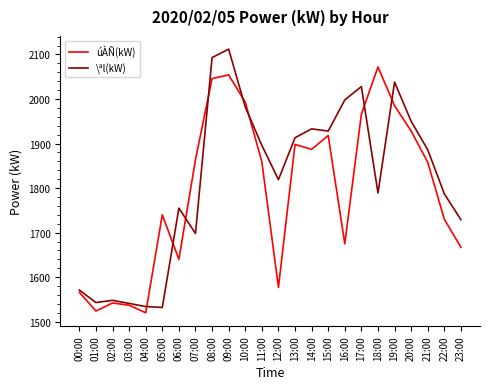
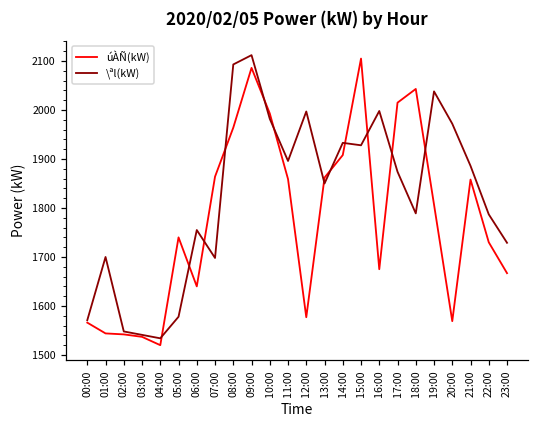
  {
    "úÀÑ(kW)": {
-     "01:00": 1520,
+     "01:00": 1540,
      "02:00": 1540,
      "04:00": 1520,
      "05:00": 1740,
      "06:00": 1640,
      "07:00": 1860,
-     "08:00": 2050,
-     "09:00": 2050,
+     "08:00": 1960,
+     "09:00": 2090,
      "10:00": 1990,
      "11:00": 1860,
      "12:00": 1580,
-     "13:00": 1900,
-     "14:00": 1890,
-     "15:00": 1920,
+     "13:00": 1860,
+     "14:00": 1910,
+     "15:00": 2110,
      "16:00": 1680,
-     "17:00": 1970,
-     "18:00": 2070,
-     "19:00": 1990,
-     "20:00": 1930,
+     "17:00": 2020,
+     "18:00": 2040,
+     "19:00": 1810,
+     "20:00": 1570,
      "21:00": 1860,
      "22:00": 1730,
      "23:00": 1670
    },
    "\\ªl(kW)": {
-     "01:00": 1540,
+     "01:00": 1700,
      "02:00": 1550,
      "04:00": 1530,
-     "05:00": 1530,
+     "05:00": 1580,
      "06:00": 1760,
      "07:00": 1700,
      "08:00": 2090,
      "09:00": 2110,
      "10:00": 1980,
      "11:00": 1900,
-     "12:00": 1820,
-     "13:00": 1910,
+     "12:00": 2000,
+     "13:00": 1850,
      "14:00": 1930,
      "15:00": 1930,
      "16:00": 2000,
-     "17:00": 2030,
+     "17:00": 1870,
      "18:00": 1790,
      "19:00": 2040,
-     "20:00": 1950,
+     "20:00": 1970,
      "21:00": 1890,
      "22:00": 1790,
      "23:00": 1730
    }
  }
